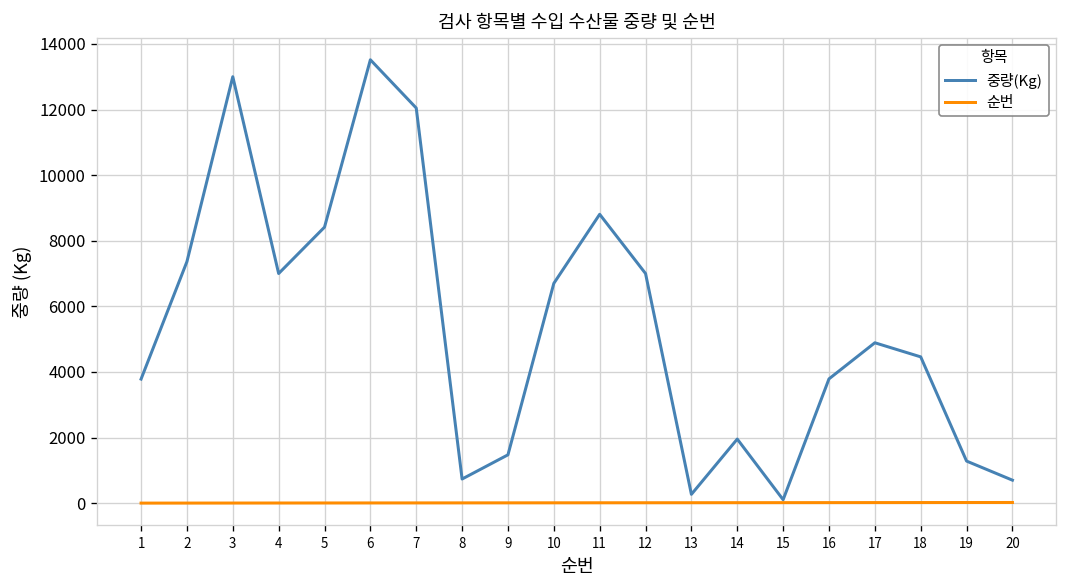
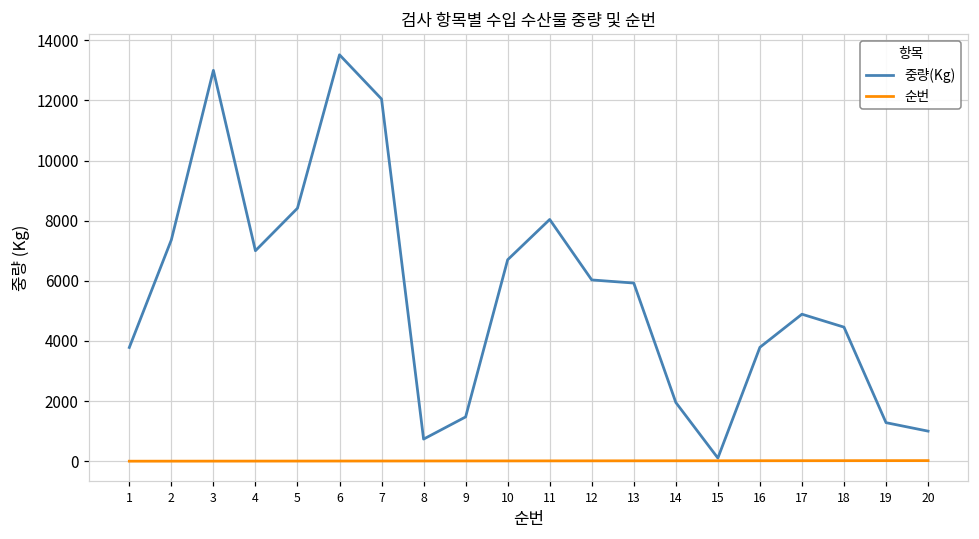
  {
    "중량(Kg)": {
      "1": 3800,
      "2": 7400,
      "3": 13000,
      "4": 7000,
      "5": 8400,
      "6": 13500,
      "7": 12000,
      "8": 700,
      "9": 1500,
      "10": 6700,
-     "11": 8800,
-     "12": 7000,
-     "13": 300,
+     "11": 8000,
+     "12": 6000,
+     "13": 5900,
      "14": 2000,
      "16": 3800,
      "17": 4900,
      "18": 4500,
      "19": 1300,
-     "20": 700
+     "20": 1000
    },
    "순번": {
      "1": 0,
      "2": 0,
      "3": 0,
      "4": 0,
      "5": 0,
      "6": 0,
      "7": 0,
      "8": 0,
      "9": 0,
      "10": 0,
      "11": 0,
      "12": 0,
      "13": 0,
      "14": 0,
      "16": 0,
      "17": 0,
      "18": 0,
      "19": 0,
      "20": 0
    }
  }
